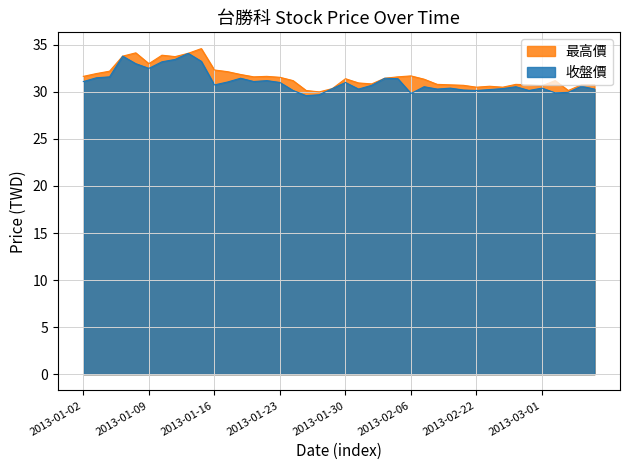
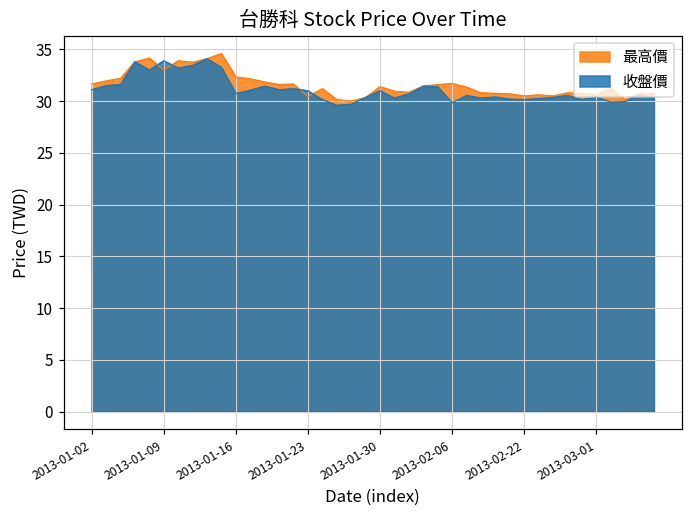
  {
    "最高價": {
      "2013-01-02": 32,
      "2013-01-09": 33,
      "2013-01-16": 32,
-     "2013-01-23": 32,
+     "2013-01-23": 30,
      "2013-01-30": 31,
      "2013-02-06": 32,
      "2013-02-22": 31
    },
    "收盤價": {
      "2013-01-02": 31,
-     "2013-01-09": 33,
+     "2013-01-09": 34,
      "2013-01-16": 31,
      "2013-01-23": 31,
      "2013-01-30": 31,
      "2013-02-06": 30,
      "2013-02-22": 30
    }
  }
